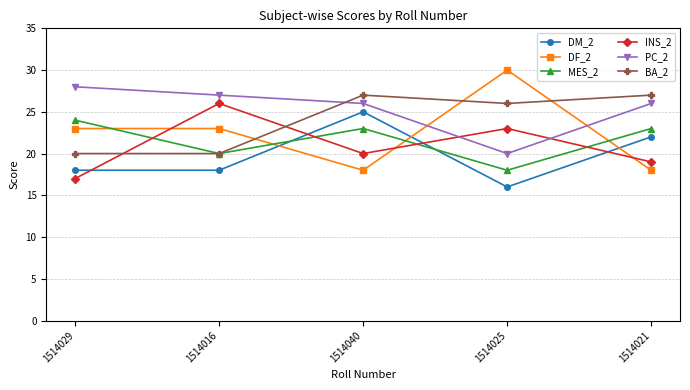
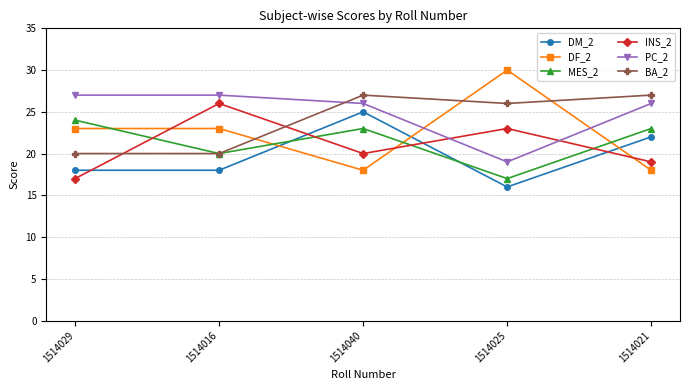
  {
    "DM_2": {
      "1514029": 18,
      "1514016": 18,
      "1514040": 25,
      "1514025": 16,
      "1514021": 22
    },
    "DF_2": {
      "1514029": 23,
      "1514016": 23,
      "1514040": 18,
      "1514025": 30,
      "1514021": 18
    },
    "MES_2": {
      "1514029": 24,
      "1514040": 23,
-     "1514025": 18,
+     "1514025": 17,
      "1514021": 23
    },
    "INS_2": {
      "1514029": 17,
      "1514016": 26,
      "1514040": 20,
      "1514025": 23,
      "1514021": 19
    },
    "PC_2": {
-     "1514029": 28,
+     "1514029": 27,
      "1514016": 27,
      "1514040": 26,
-     "1514025": 20,
+     "1514025": 19,
      "1514021": 26
    },
    "BA_2": {
      "1514029": 20,
      "1514040": 27,
      "1514025": 26,
      "1514021": 27
    }
  }
